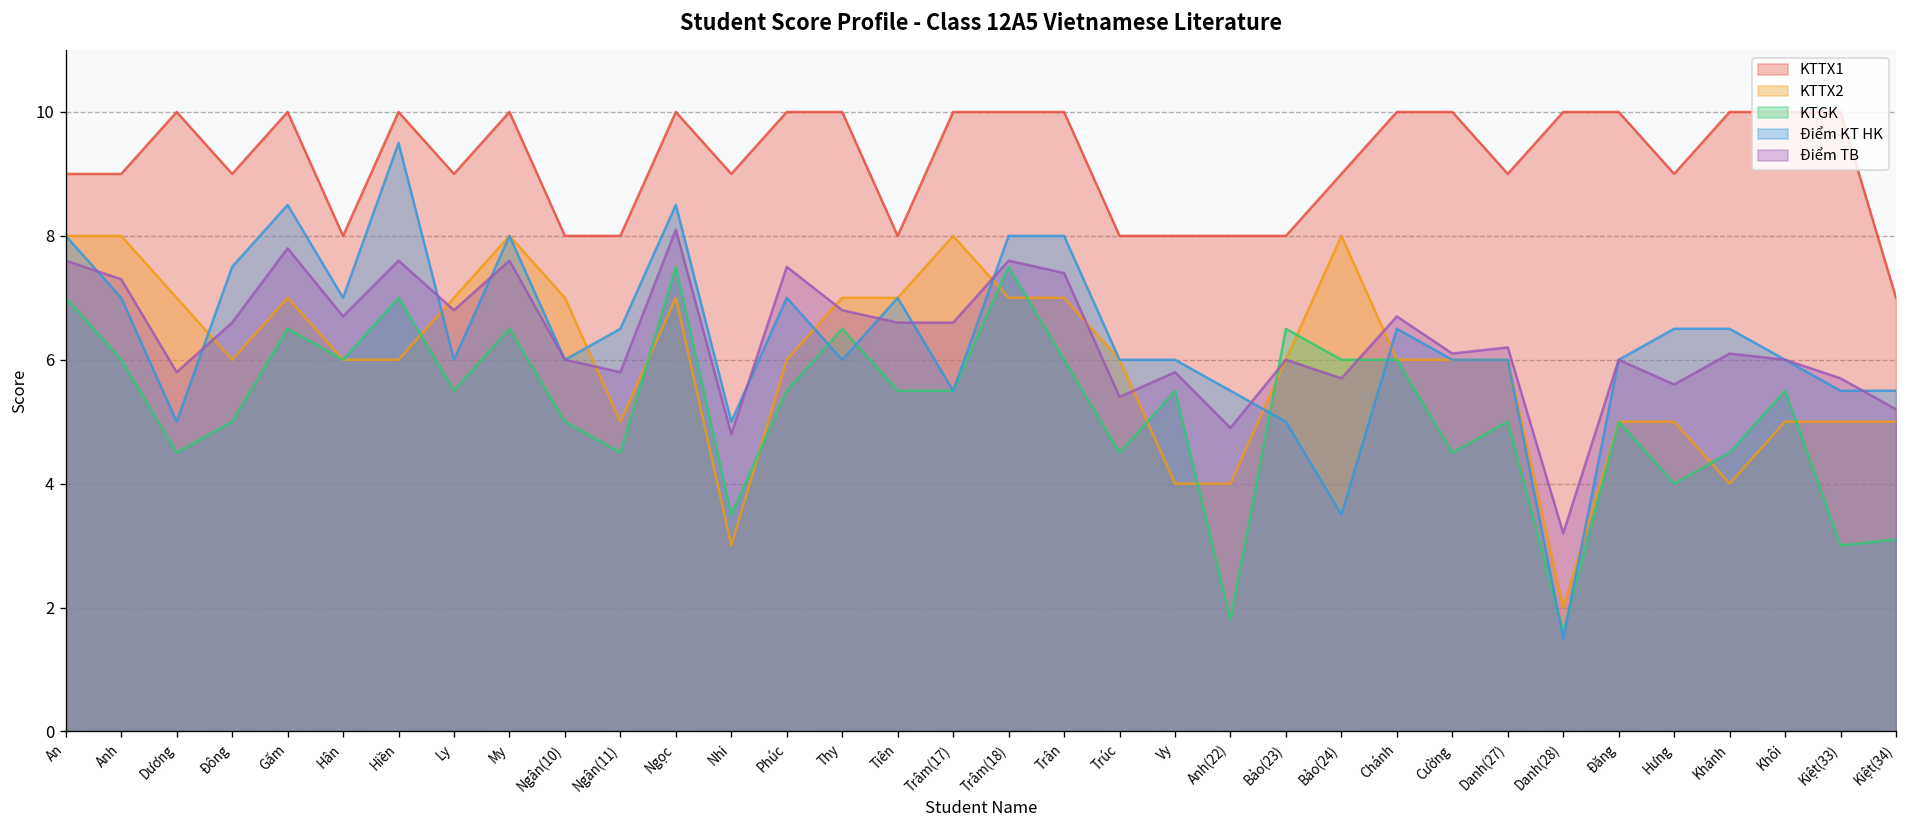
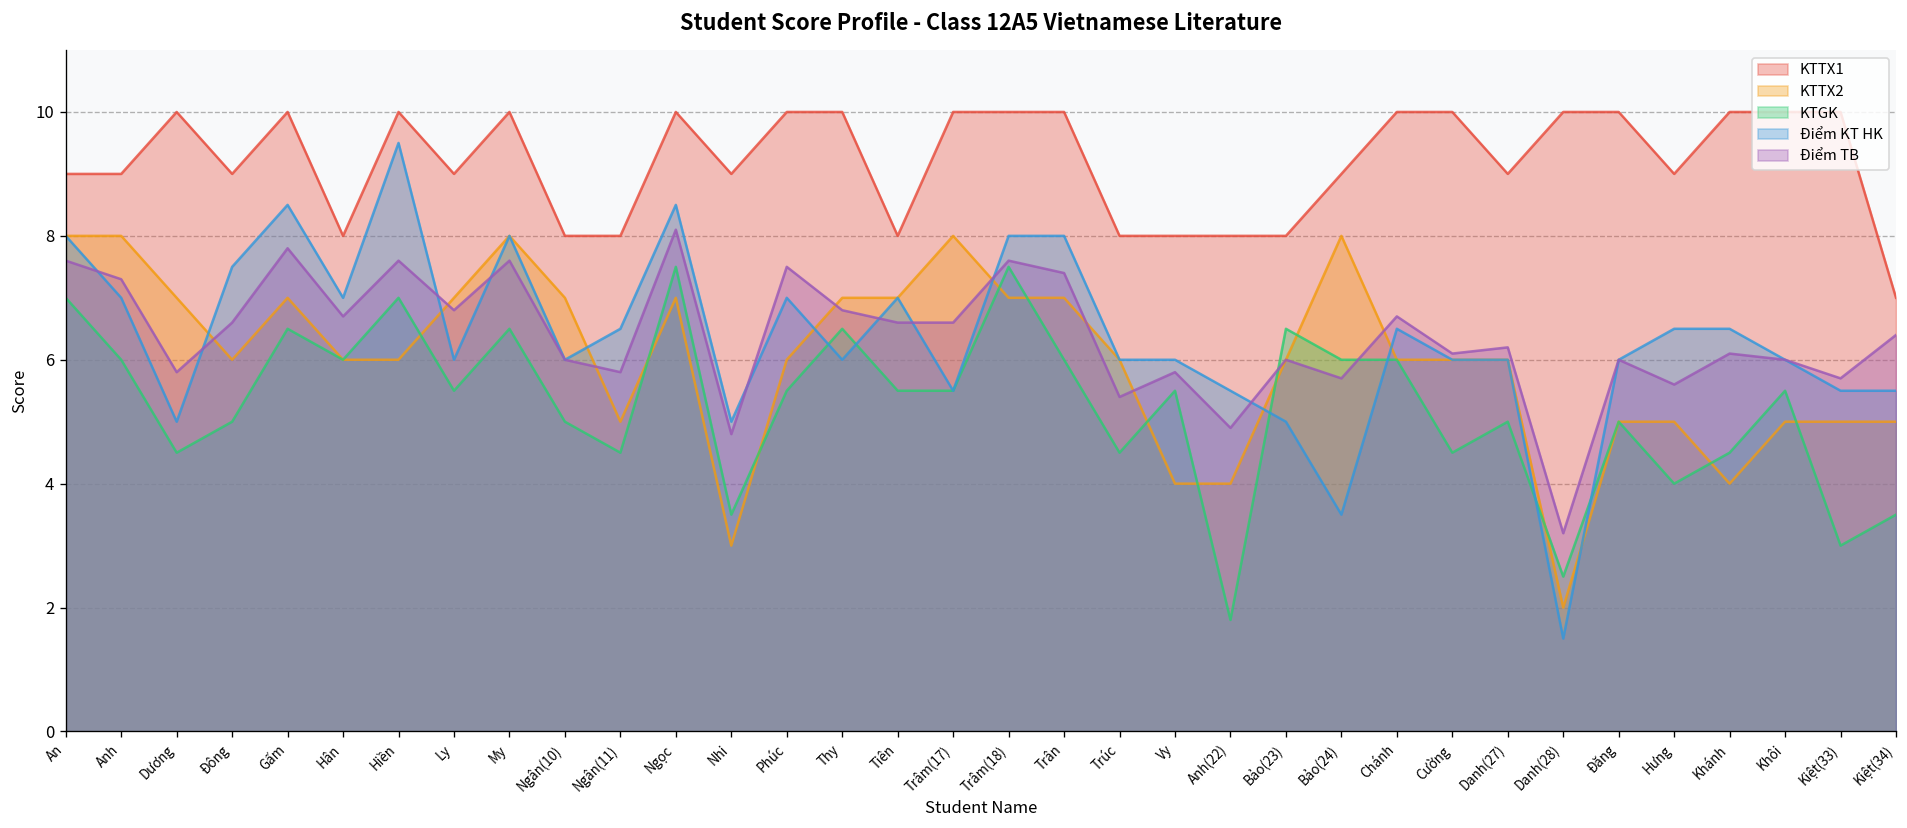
  {
    "KTGK": {
      "An": 7.0,
      "Anh": 6.0,
      "Dương": 4.5,
      "Đông": 5.0,
      "Gấm": 6.5,
      "Hiền": 7.0,
      "Ly": 5.5,
      "My": 6.5,
      "Ngân(10)": 5.0,
      "Ngân(11)": 4.5,
      "Ngọc": 7.5,
      "Nhi": 3.5,
      "Phúc": 5.5,
      "Thy": 6.5,
      "Tiên": 5.5,
      "Trâm(18)": 7.5,
      "Trân": 6.0,
      "Trúc": 4.5,
      "Vy": 5.5,
      "Anh(22)": 1.8,
      "Bảo(23)": 6.5,
      "Bảo(24)": 6.0,
      "Cường": 4.5,
      "Danh(27)": 5.0,
-     "Danh(28)": 1.6,
+     "Danh(28)": 2.5,
      "Hưng": 4.0,
      "Khánh": 4.5,
      "Khôi": 5.5,
      "Kiệt(33)": 3.0,
-     "Kiệt(34)": 3.1
+     "Kiệt(34)": 3.5
    },
    "Điểm KT HK": {
      "Anh": 7.0,
      "Dương": 5.0,
      "Đông": 7.5,
      "Gấm": 8.5,
      "Hân": 7.0,
      "Hiền": 9.5,
      "Ly": 6.0,
      "Ngân(11)": 6.5,
      "Ngọc": 8.5,
      "Nhi": 5.0,
      "Phúc": 7.0,
      "Thy": 6.0,
      "Trâm(18)": 8.0,
      "Trân": 8.0,
      "Vy": 6.0,
      "Anh(22)": 5.5,
      "Bảo(23)": 5.0,
      "Bảo(24)": 3.5,
      "Chánh": 6.5,
      "Danh(28)": 1.5,
      "Hưng": 6.5,
      "Khánh": 6.5,
      "Kiệt(33)": 5.5,
      "Kiệt(34)": 5.5
    },
    "Điểm TB": {
      "An": 7.6,
      "Anh": 7.3,
      "Dương": 5.8,
      "Đông": 6.6,
      "Gấm": 7.8,
      "Hân": 6.7,
      "Hiền": 7.6,
      "Ly": 6.8,
      "My": 7.6,
      "Ngân(11)": 5.8,
      "Ngọc": 8.1,
      "Nhi": 4.8,
      "Phúc": 7.5,
      "Thy": 6.8,
      "Tiên": 6.6,
      "Trâm(17)": 6.6,
      "Trâm(18)": 7.6,
      "Trân": 7.4,
      "Trúc": 5.4,
      "Vy": 5.8,
      "Anh(22)": 4.9,
      "Bảo(24)": 5.7,
      "Chánh": 6.7,
      "Cường": 6.1,
      "Danh(27)": 6.2,
      "Danh(28)": 3.2,
      "Hưng": 5.6,
      "Khánh": 6.1,
      "Kiệt(33)": 5.7,
-     "Kiệt(34)": 5.2
+     "Kiệt(34)": 6.4
    }
  }
